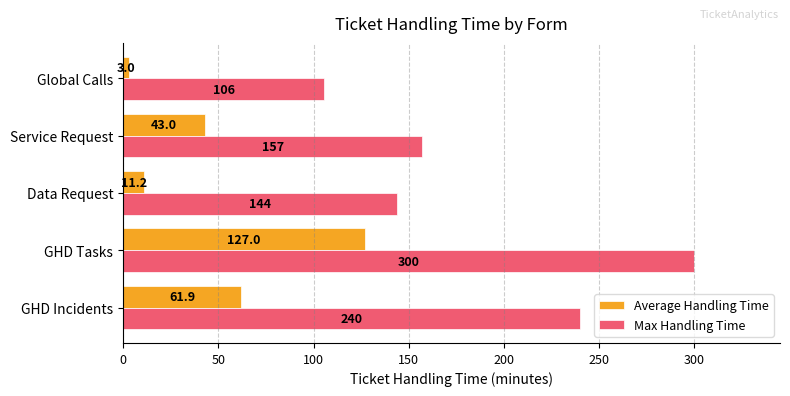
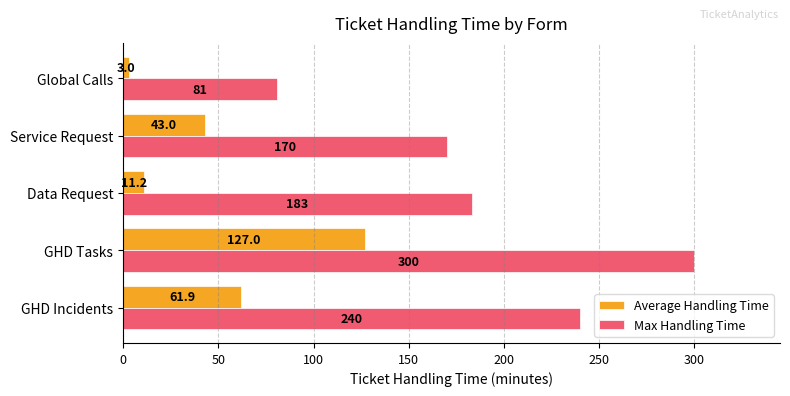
  {
    "Average Handling Time": {
      "Global Calls": 3.0,
      "Service Request": 43.0,
      "Data Request": 11.2,
      "GHD Tasks": 127.0,
      "GHD Incidents": 61.9
    },
    "Max Handling Time": {
-     "Global Calls": 106,
-     "Service Request": 157,
-     "Data Request": 144,
+     "Global Calls": 81,
+     "Service Request": 170,
+     "Data Request": 183,
      "GHD Tasks": 300,
      "GHD Incidents": 240
    }
  }
